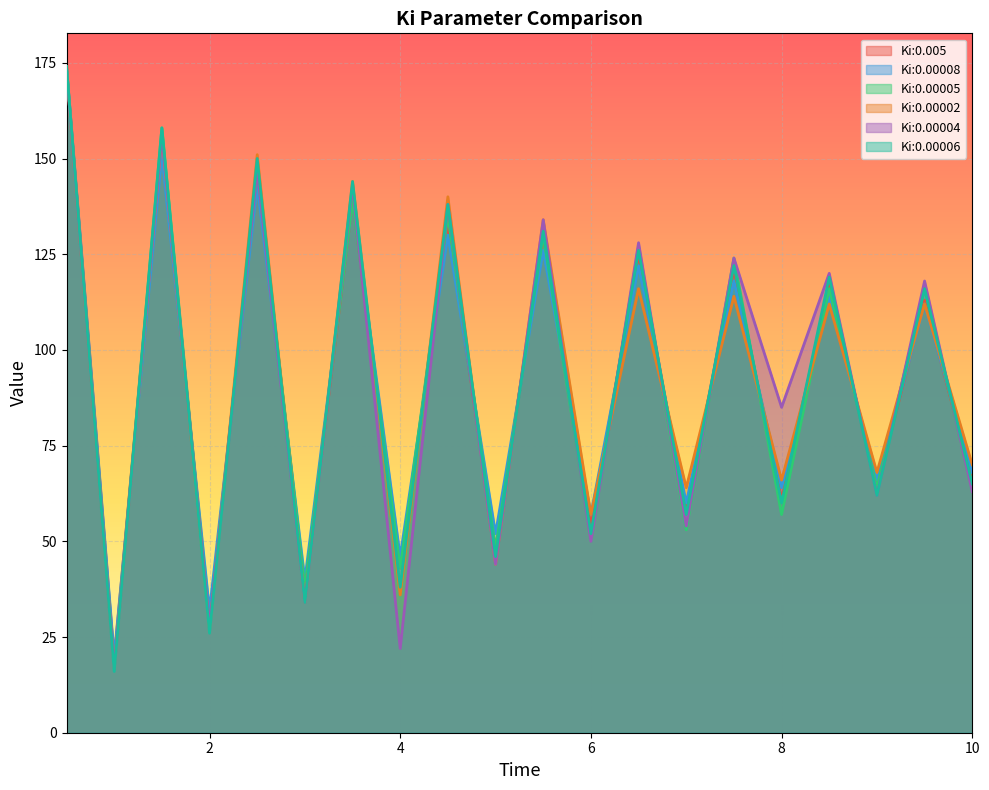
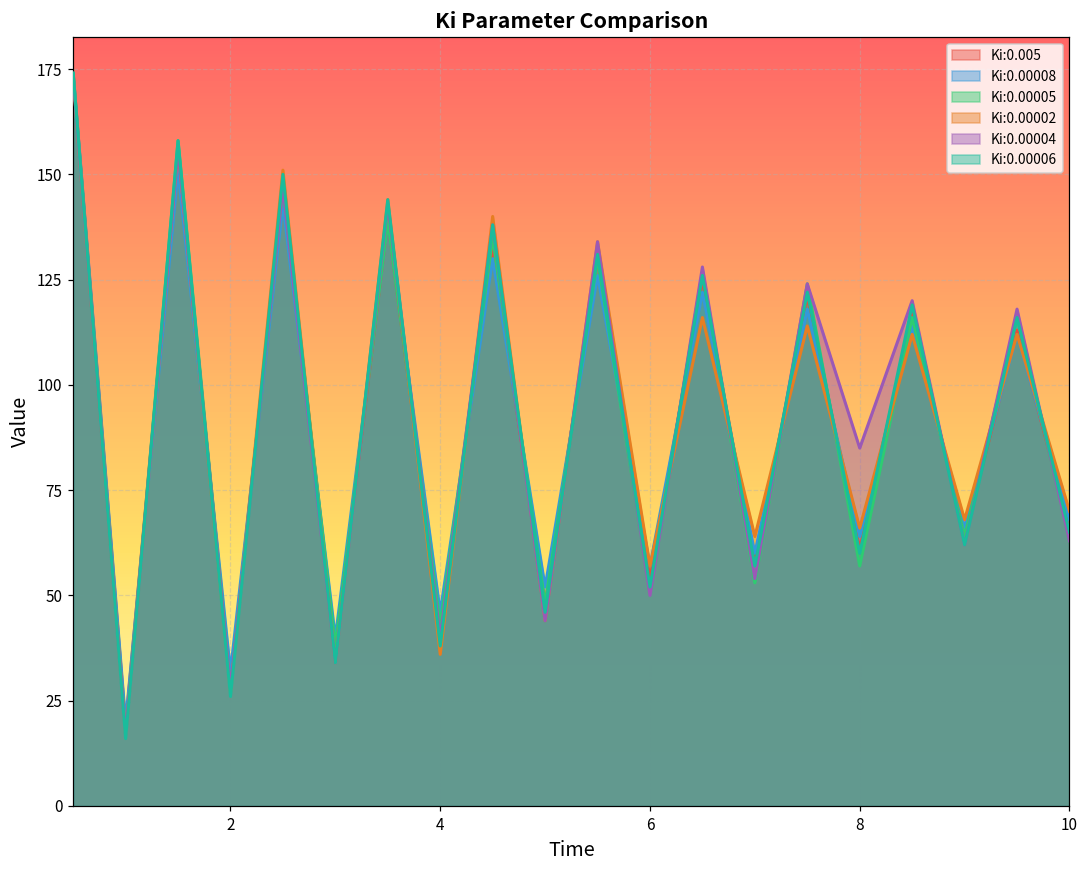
  {
    "Ki:0.00004": {
-     "4": 22,
+     "4": 40,
      "6": 50,
      "8": 85,
      "10": 63
    }
  }
